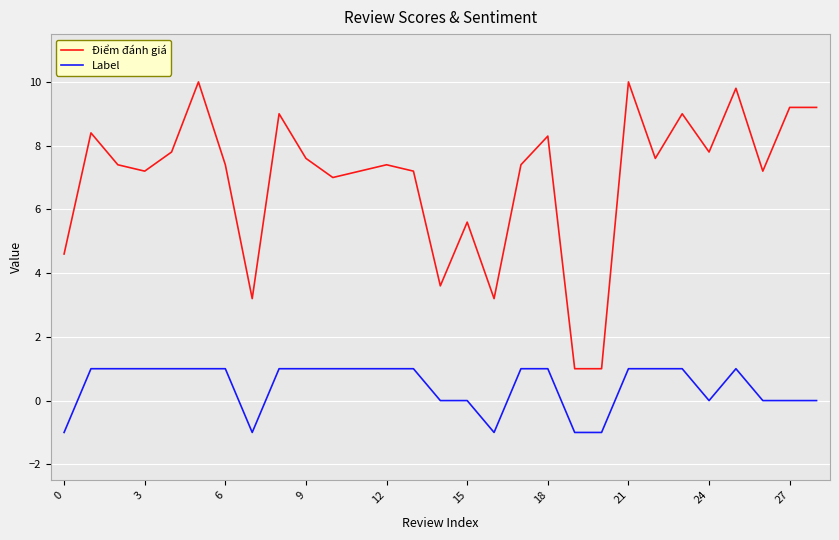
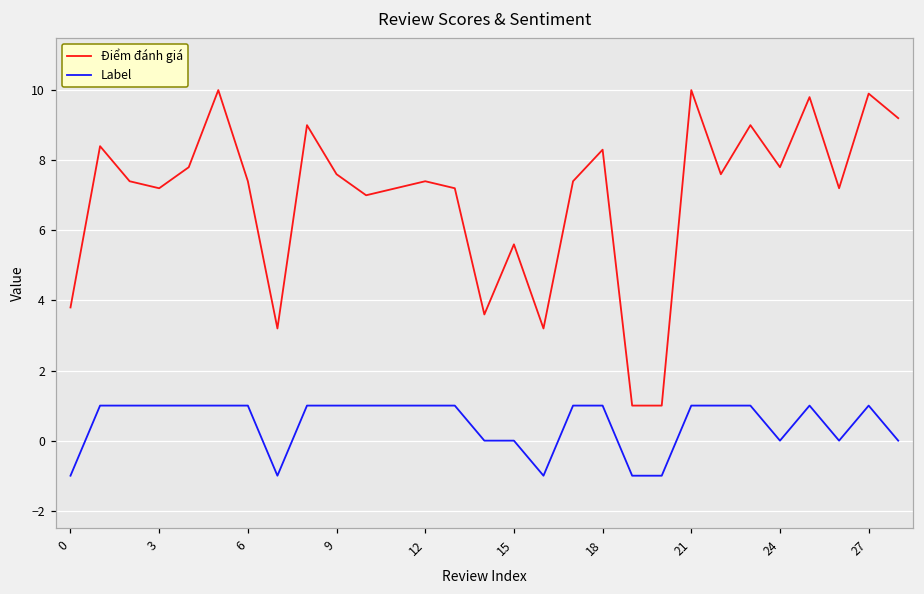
  {
    "Điểm đánh giá": {
-     "0": 4.6,
+     "0": 3.8,
      "3": 7.2,
      "6": 7.4,
      "9": 7.6,
      "12": 7.4,
      "15": 5.6,
      "18": 8.3,
      "21": 10.0,
      "24": 7.8,
-     "27": 9.2
+     "27": 9.9
    },
    "Label": {
      "0": -1,
      "3": 1,
      "6": 1,
      "9": 1,
      "12": 1,
      "15": 0,
      "18": 1,
      "21": 1,
      "24": 0,
-     "27": 0
+     "27": 1
    }
  }
